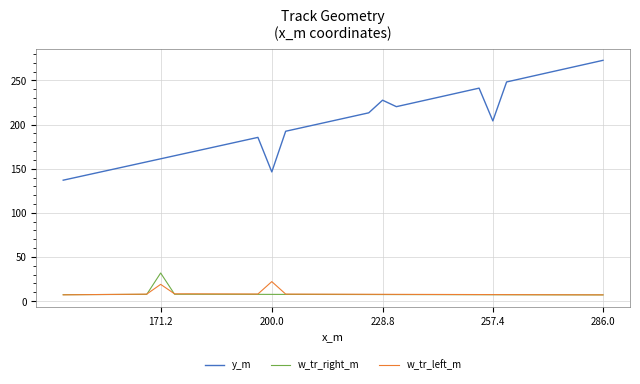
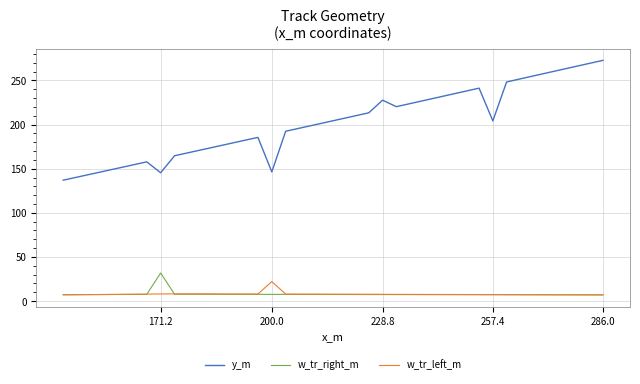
  {
    "y_m": {
-     "171.2": 160,
+     "171.2": 150,
      "200.0": 150,
      "228.8": 230,
      "257.4": 200,
      "286.0": 270
    },
    "w_tr_right_m": {
      "171.2": 30,
      "200.0": 10
    },
    "w_tr_left_m": {
-     "171.2": 20,
+     "171.2": 10,
      "200.0": 20
    }
  }
